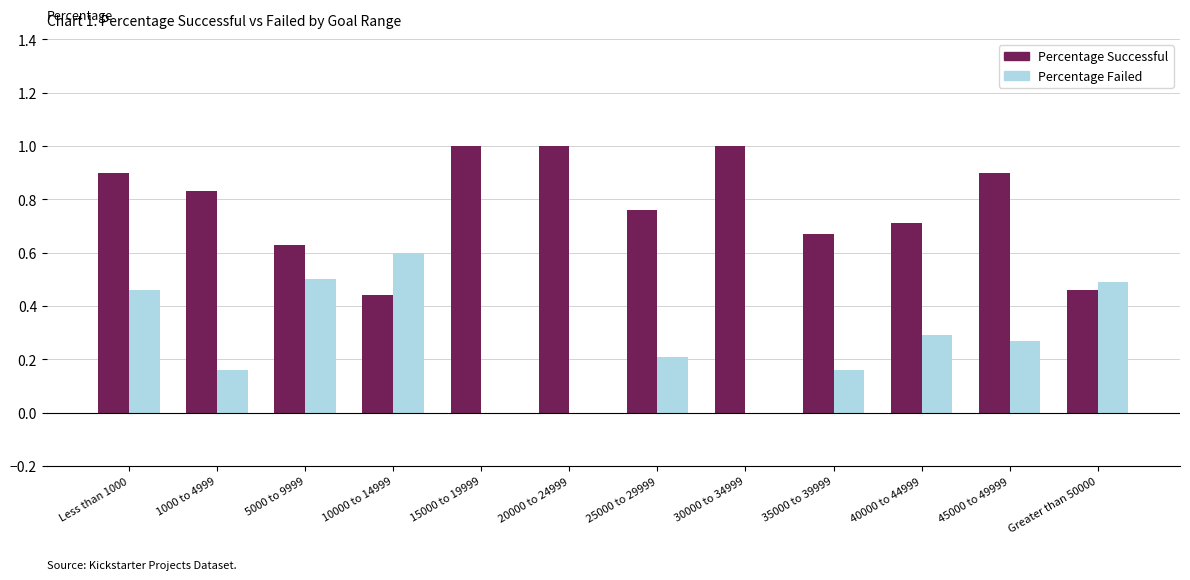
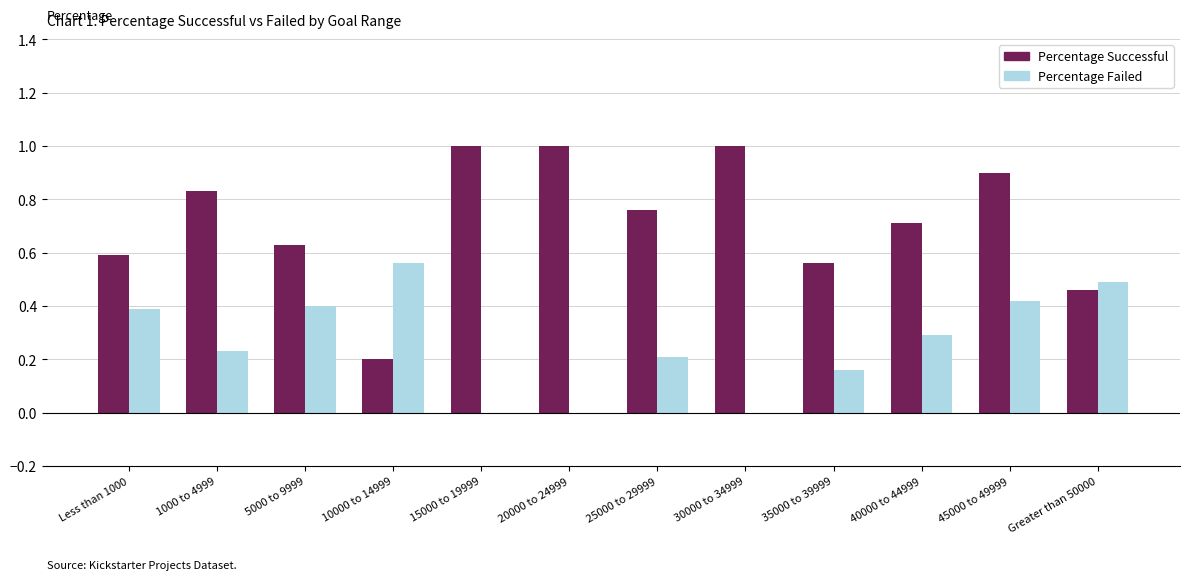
  {
    "Percentage Successful": {
-     "Less than 1000": 0.90,
+     "Less than 1000": 0.59,
      "1000 to 4999": 0.83,
      "5000 to 9999": 0.63,
-     "10000 to 14999": 0.44,
+     "10000 to 14999": 0.20,
      "15000 to 19999": 1.00,
      "20000 to 24999": 1.00,
      "25000 to 29999": 0.76,
      "30000 to 34999": 1.00,
-     "35000 to 39999": 0.67,
+     "35000 to 39999": 0.56,
      "40000 to 44999": 0.71,
      "45000 to 49999": 0.90,
      "Greater than 50000": 0.46
    },
    "Percentage Failed": {
-     "Less than 1000": 0.46,
-     "1000 to 4999": 0.16,
-     "5000 to 9999": 0.5,
-     "10000 to 14999": 0.60,
+     "Less than 1000": 0.39,
+     "1000 to 4999": 0.23,
+     "5000 to 9999": 0.4,
+     "10000 to 14999": 0.56,
      "15000 to 19999": 0.00,
      "20000 to 24999": 0.00,
      "25000 to 29999": 0.21,
      "30000 to 34999": 0.00,
      "35000 to 39999": 0.16,
      "40000 to 44999": 0.29,
-     "45000 to 49999": 0.27,
+     "45000 to 49999": 0.42,
      "Greater than 50000": 0.49
    }
  }
